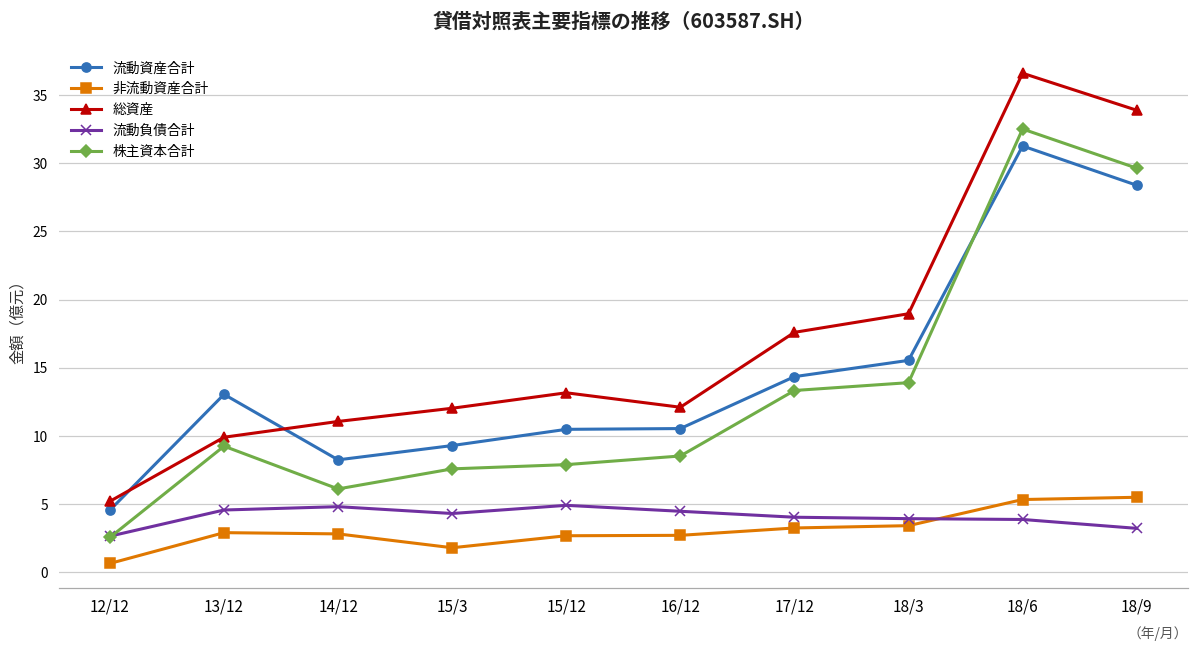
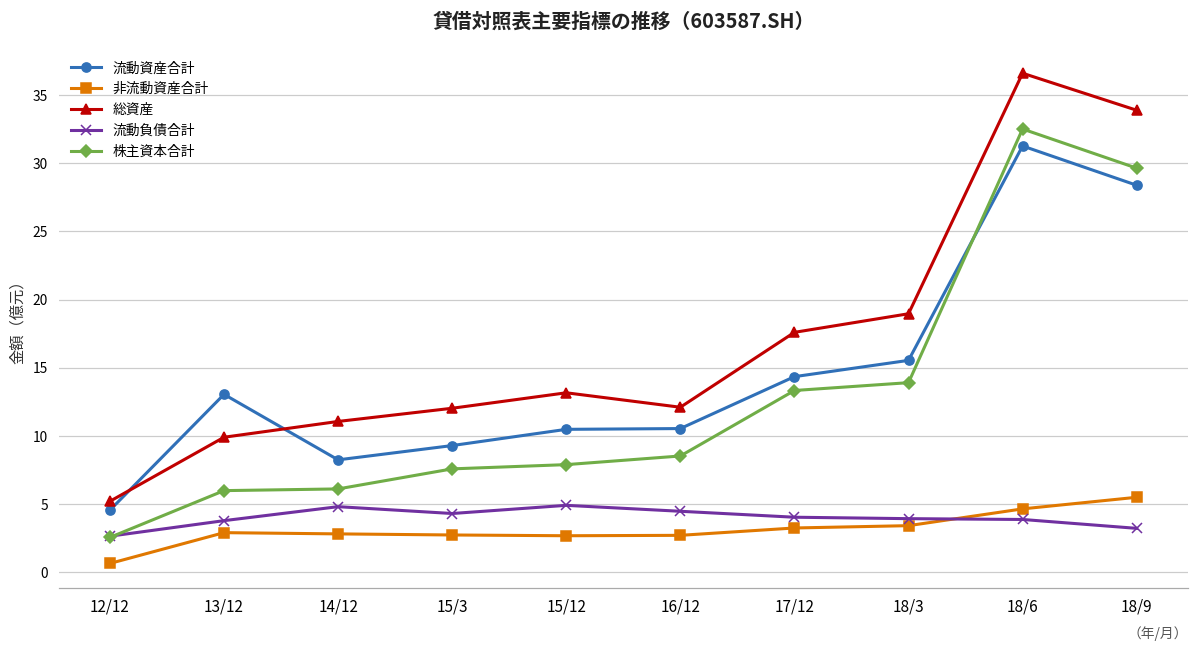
  {
    "流動資産合計": {
      "12/12": 4.6,
      "13/12": 13.0,
      "14/12": 8.2,
      "15/3": 9.3,
      "15/12": 10.5,
      "16/12": 10.5,
      "17/12": 14.3,
      "18/3": 15.5,
      "18/6": 31.3,
      "18/9": 28.4
    },
    "非流動資産合計": {
      "12/12": 0.6,
      "13/12": 2.9,
      "14/12": 2.8,
-     "15/3": 1.8,
+     "15/3": 2.7,
      "15/12": 2.7,
      "16/12": 2.7,
      "17/12": 3.2,
      "18/3": 3.4,
-     "18/6": 5.3,
+     "18/6": 4.7,
      "18/9": 5.5
    },
    "総資産": {
      "12/12": 5.2,
      "13/12": 9.9,
      "14/12": 11.1,
      "15/3": 12.0,
      "15/12": 13.2,
      "16/12": 12.1,
      "17/12": 17.6,
      "18/3": 19.0,
      "18/6": 36.6,
      "18/9": 33.9
    },
    "流動負債合計": {
-     "13/12": 4.6,
+     "13/12": 3.8,
      "14/12": 4.8,
      "15/3": 4.3,
      "15/12": 4.9,
      "16/12": 4.5,
      "17/12": 4.0,
      "18/3": 3.9,
      "18/6": 3.9,
      "18/9": 3.2
    },
    "株主資本合計": {
-     "13/12": 9.2,
+     "13/12": 6.0,
      "14/12": 6.1,
      "15/3": 7.6,
      "15/12": 7.9,
      "16/12": 8.5,
      "17/12": 13.3,
      "18/3": 13.9,
      "18/6": 32.5,
      "18/9": 29.6
    }
  }
